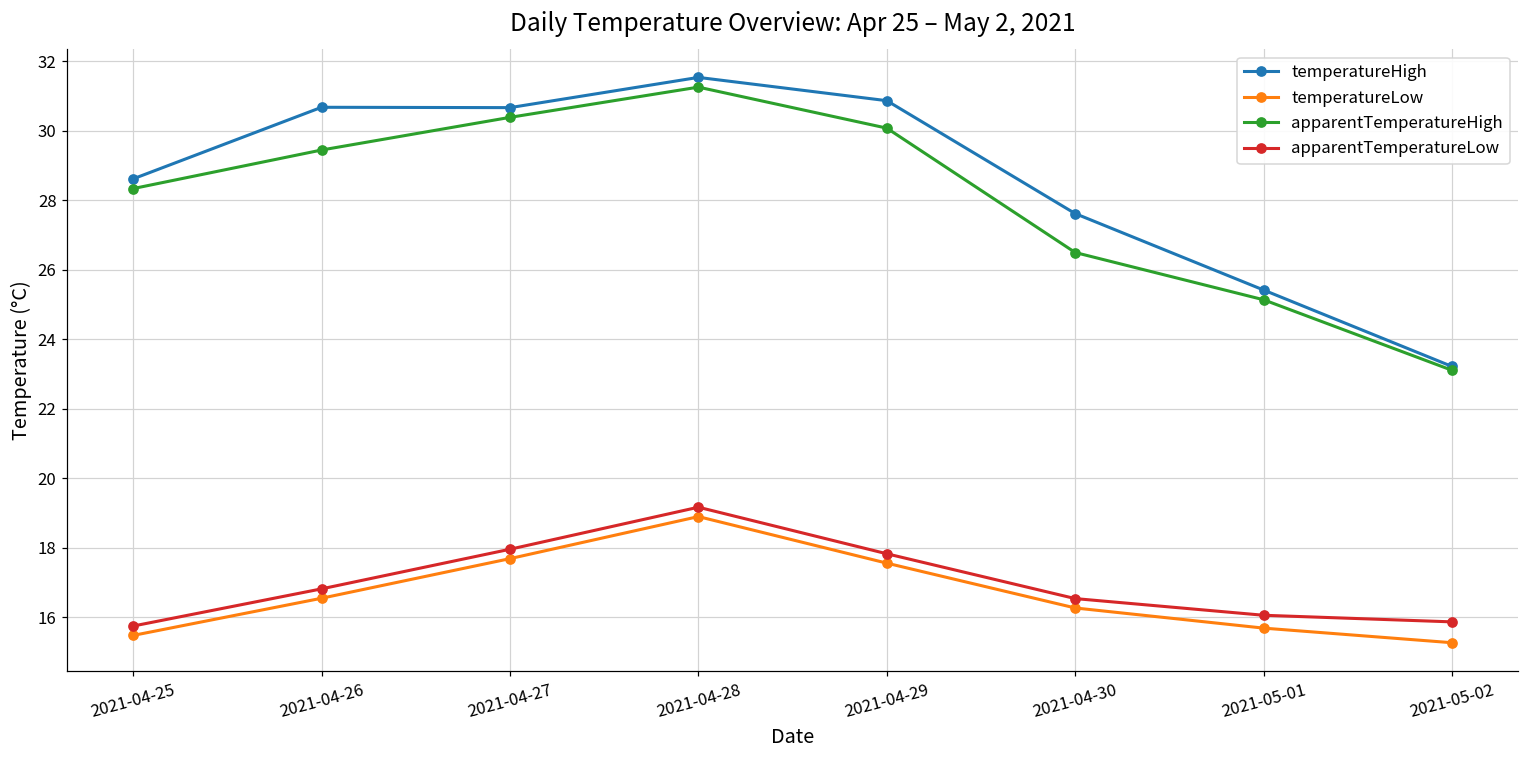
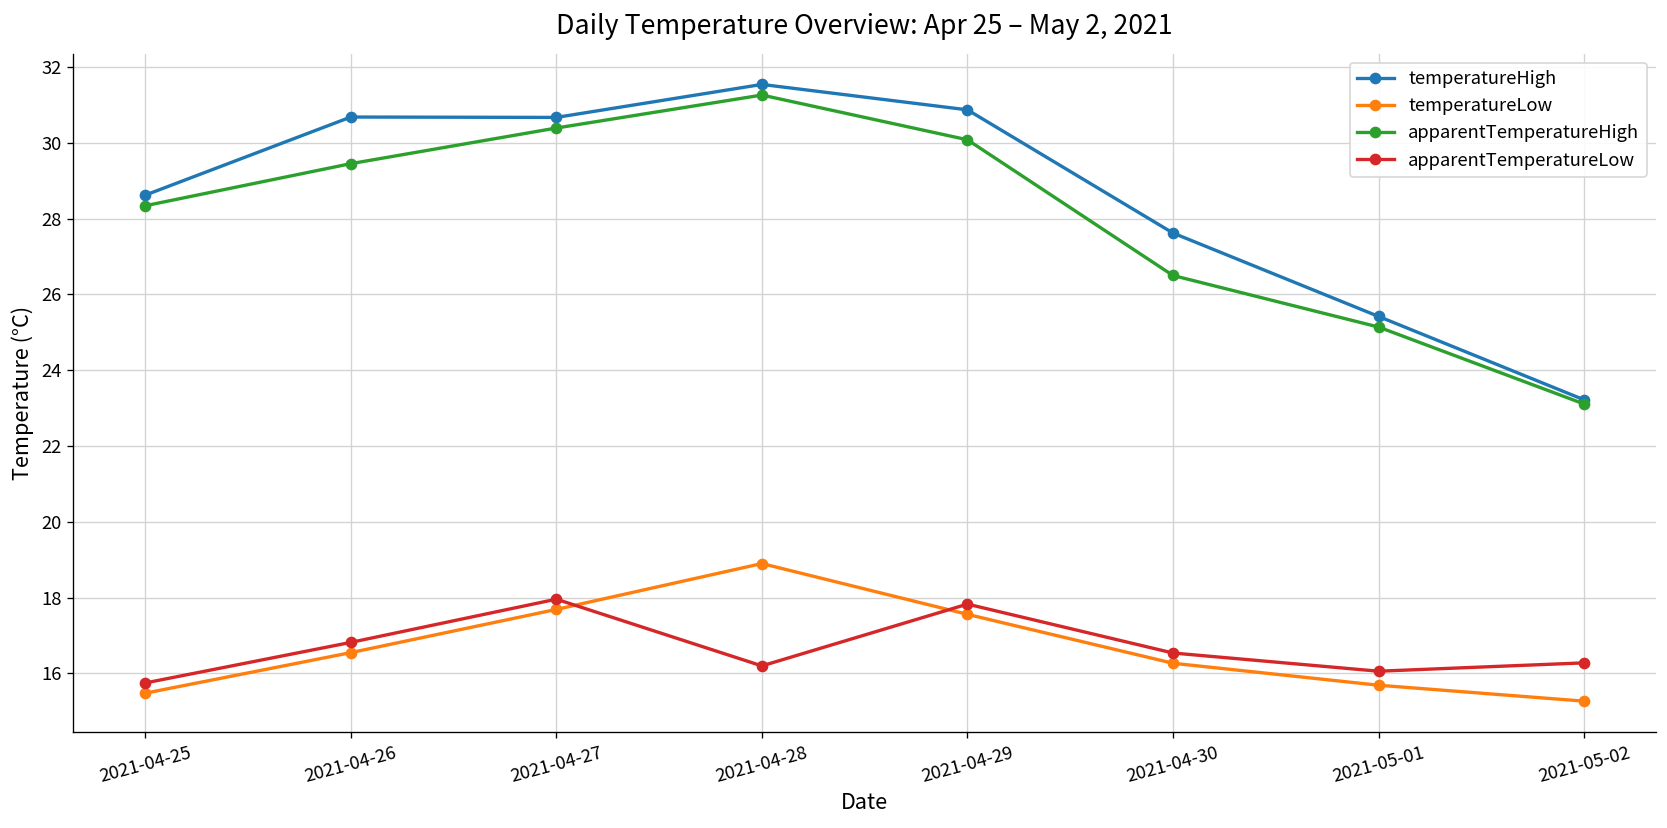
  {
    "temperatureHigh": {
      "2021-04-25": 28.6,
      "2021-04-26": 30.7,
      "2021-04-27": 30.7,
      "2021-04-28": 31.5,
      "2021-04-29": 30.9,
      "2021-04-30": 27.6,
      "2021-05-01": 25.4,
      "2021-05-02": 23.2
    },
    "temperatureLow": {
      "2021-04-25": 15.5,
      "2021-04-26": 16.6,
      "2021-04-27": 17.7,
      "2021-04-28": 18.9,
      "2021-04-29": 17.6,
      "2021-04-30": 16.3,
      "2021-05-01": 15.7,
      "2021-05-02": 15.3
    },
    "apparentTemperatureHigh": {
      "2021-04-25": 28.3,
      "2021-04-26": 29.5,
      "2021-04-27": 30.4,
      "2021-04-28": 31.3,
      "2021-04-29": 30.1,
      "2021-04-30": 26.5,
      "2021-05-01": 25.1,
      "2021-05-02": 23.1
    },
    "apparentTemperatureLow": {
      "2021-04-25": 15.8,
      "2021-04-26": 16.8,
      "2021-04-27": 18.0,
-     "2021-04-28": 19.2,
+     "2021-04-28": 16.2,
      "2021-04-29": 17.8,
      "2021-04-30": 16.5,
      "2021-05-01": 16.1,
-     "2021-05-02": 15.9
+     "2021-05-02": 16.3
    }
  }
